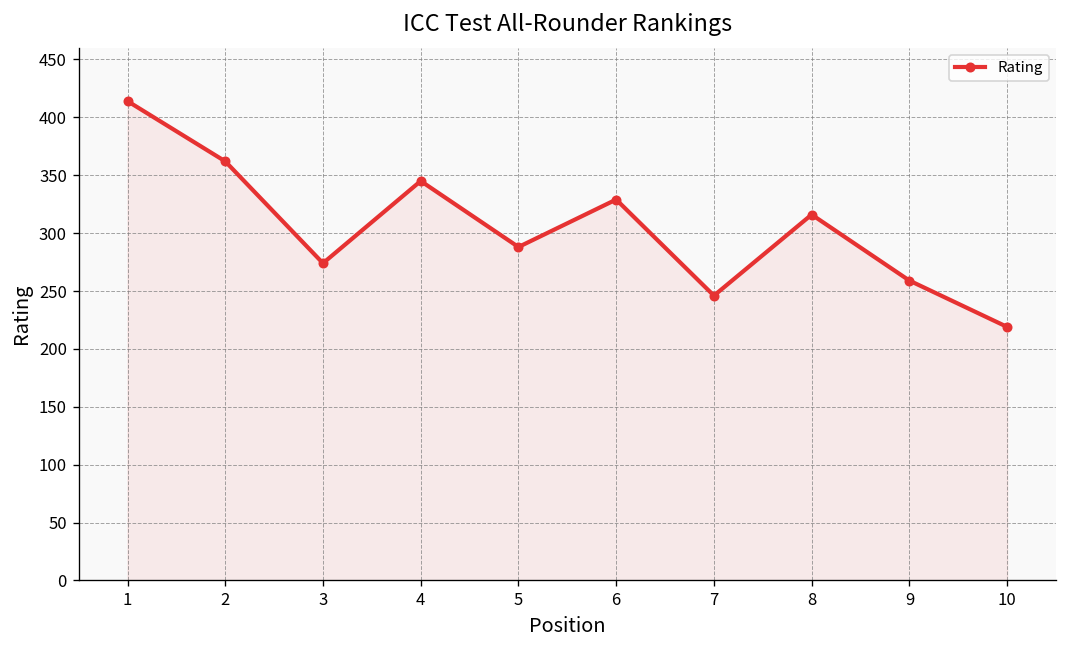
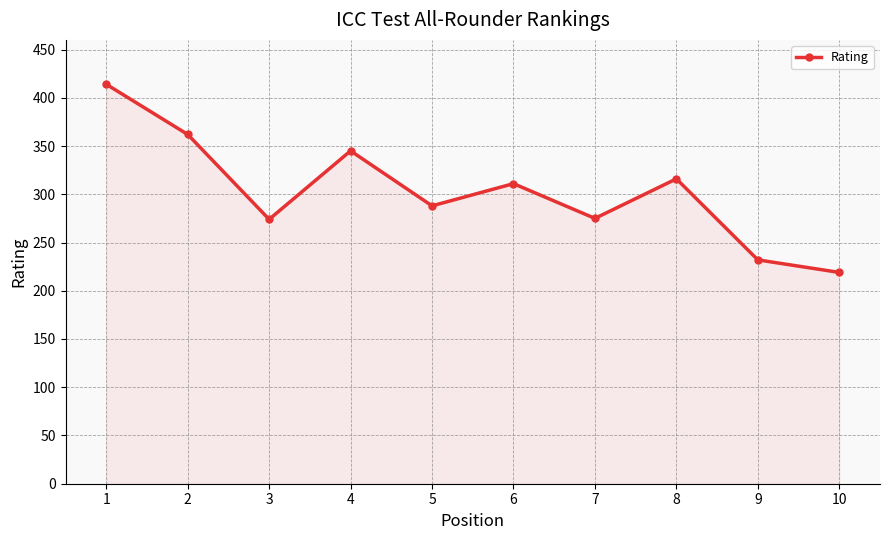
  {
    "1": 410,
    "2": 360,
    "3": 270,
    "4": 350,
    "5": 290,
-   "6": 330,
-   "7": 250,
+   "6": 310,
+   "7": 280,
    "8": 320,
-   "9": 260,
+   "9": 230,
    "10": 220
  }
